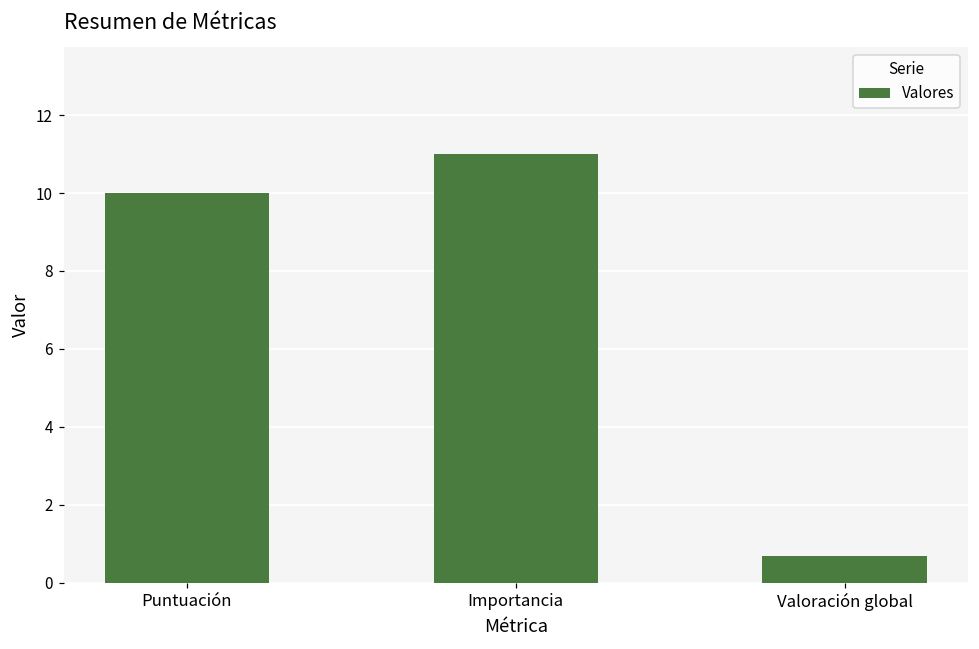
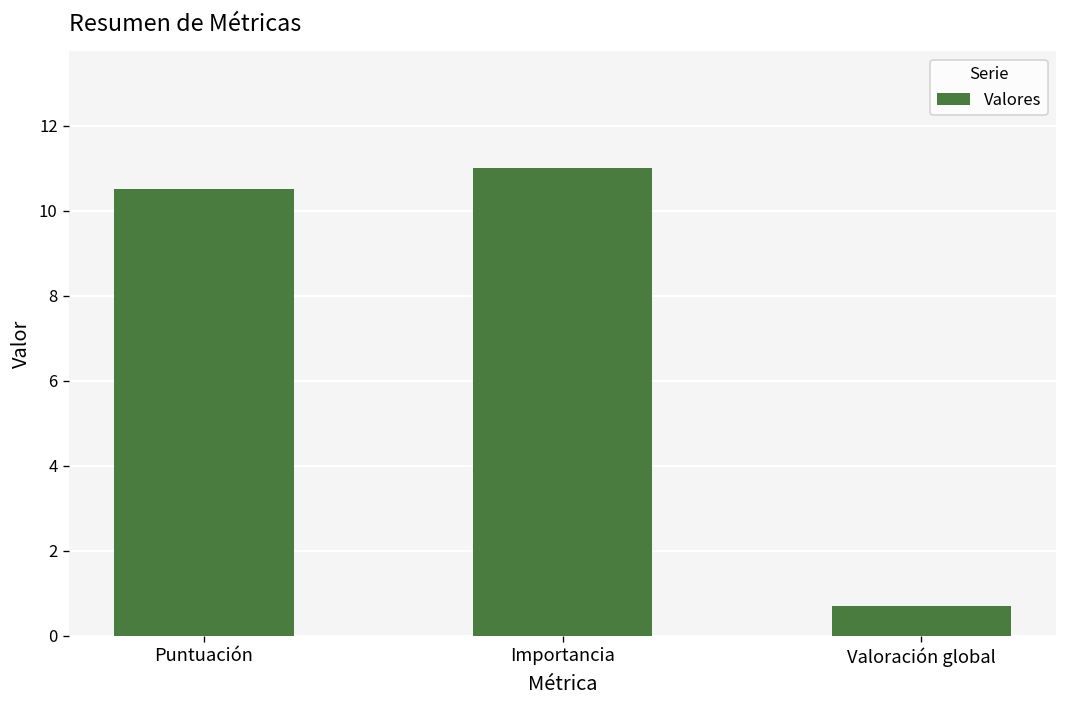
  {
-   "Puntuación": 10.0,
+   "Puntuación": 10.5,
    "Importancia": 11.0,
    "Valoración global": 0.7
  }
